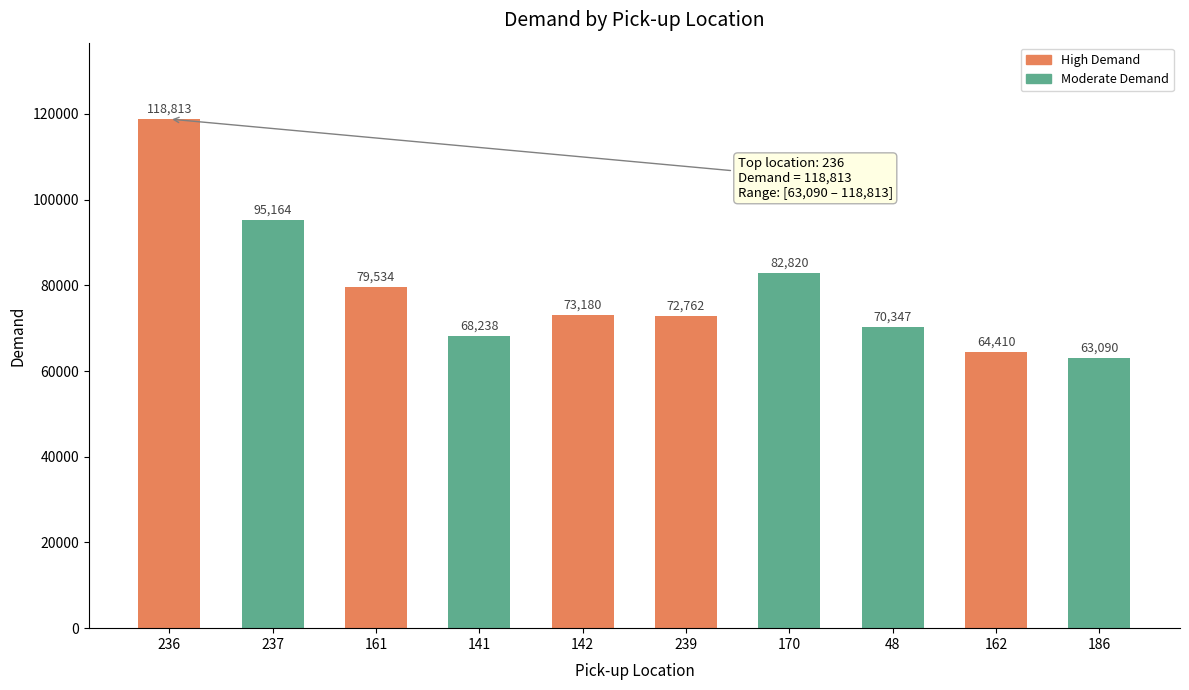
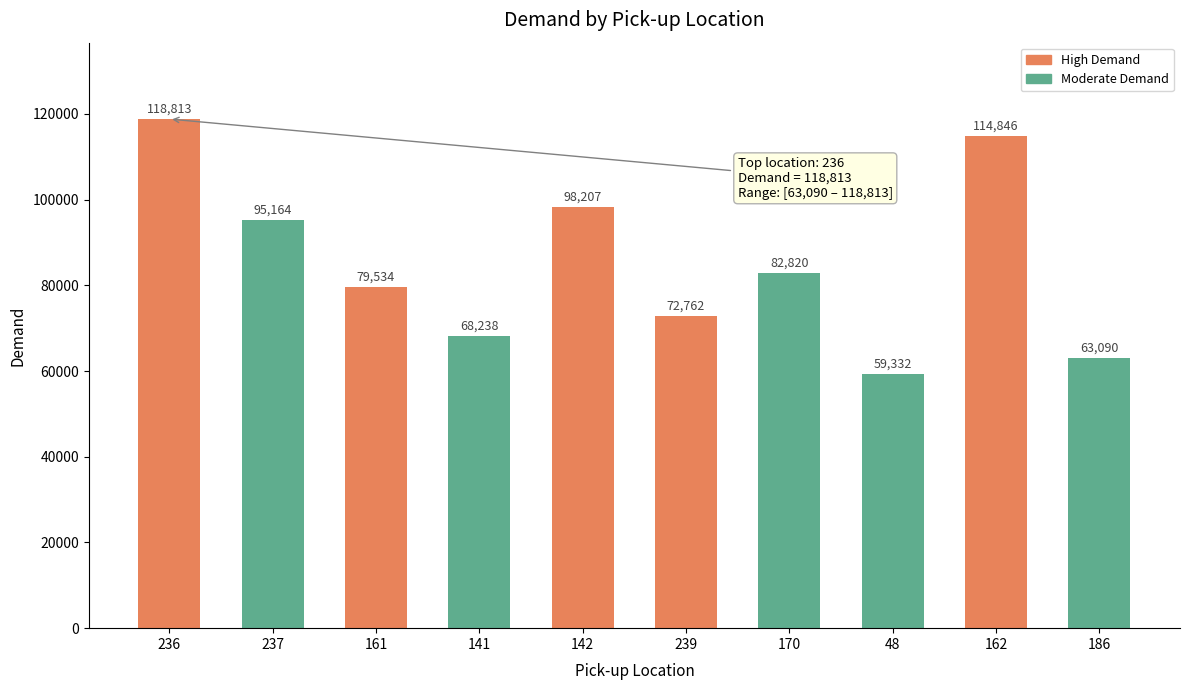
  {
    "236": "118,813",
    "237": "95,164",
    "161": "79,534",
    "141": "68,238",
-   "142": "73,180",
+   "142": "98,207",
    "239": "72,762",
    "170": "82,820",
-   "48": "70,347",
-   "162": "64,410",
+   "48": "59,332",
+   "162": "114,846",
    "186": "63,090"
  }
